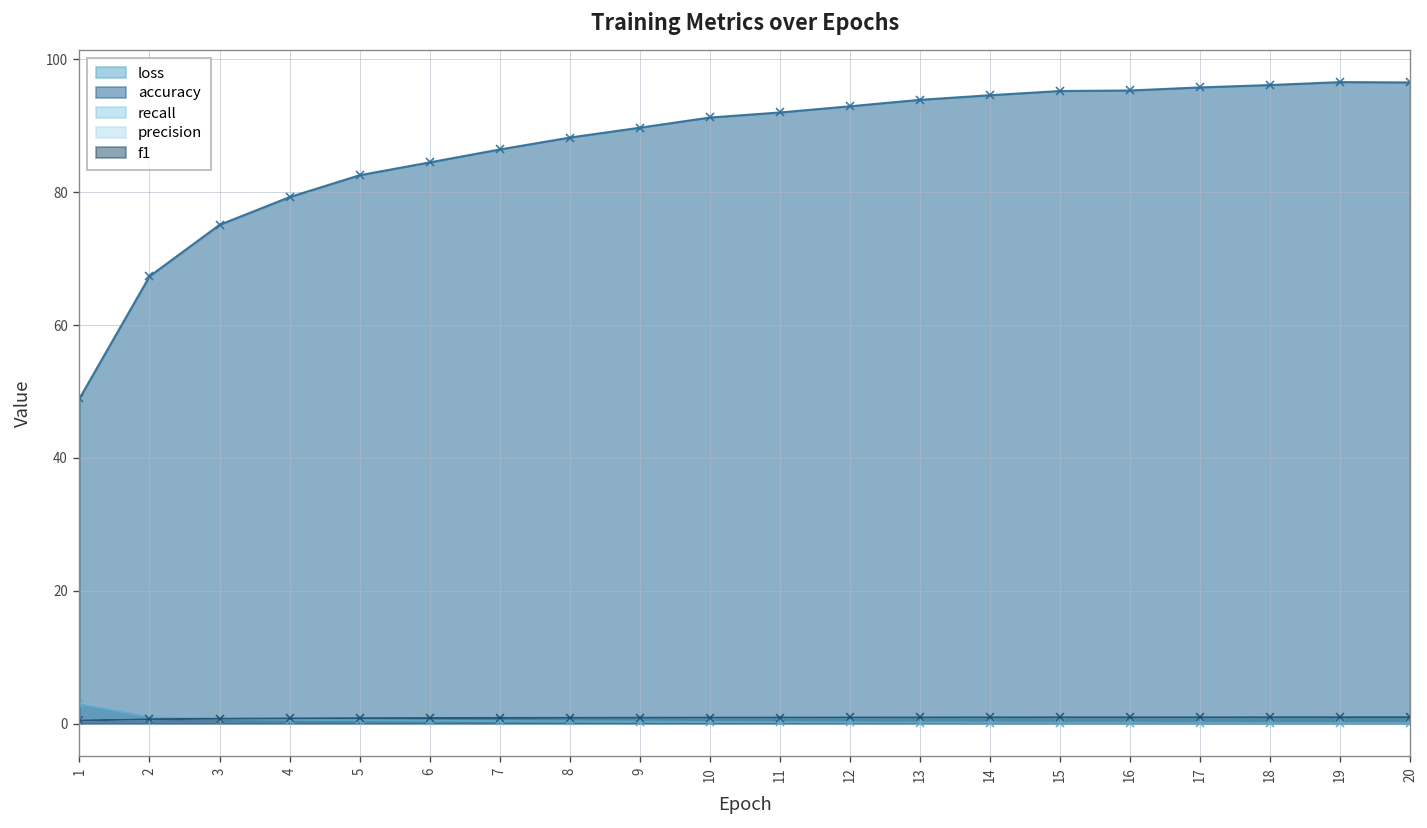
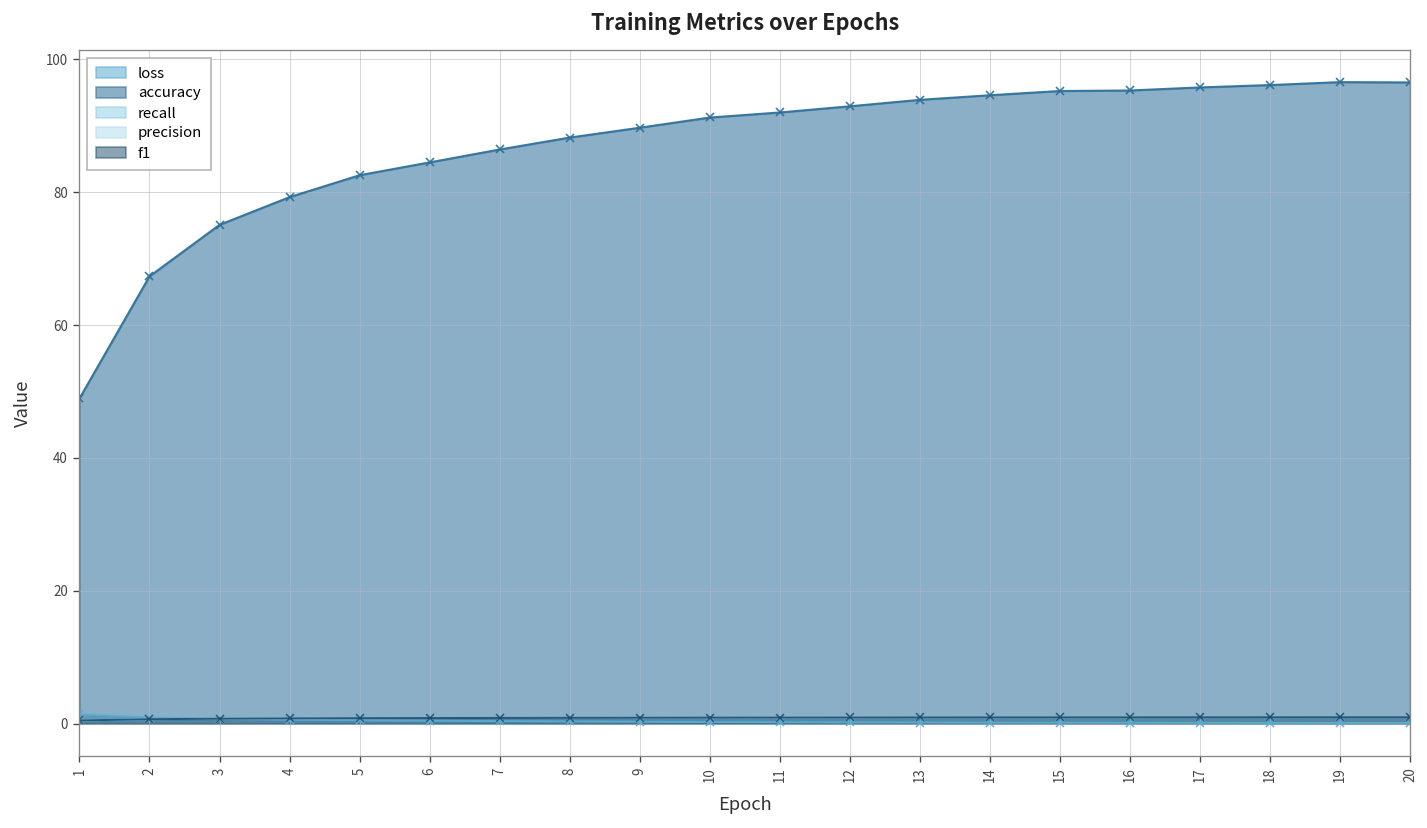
  {
    "loss": {
-     "1": 3,
+     "1": 1,
      "7": 0,
      "8": 0,
      "9": 0,
      "10": 0,
      "11": 0,
      "12": 0,
      "13": 0,
      "14": 0,
      "15": 0,
      "16": 0,
      "17": 0,
      "18": 0,
      "19": 0,
      "20": 0
    }
  }
